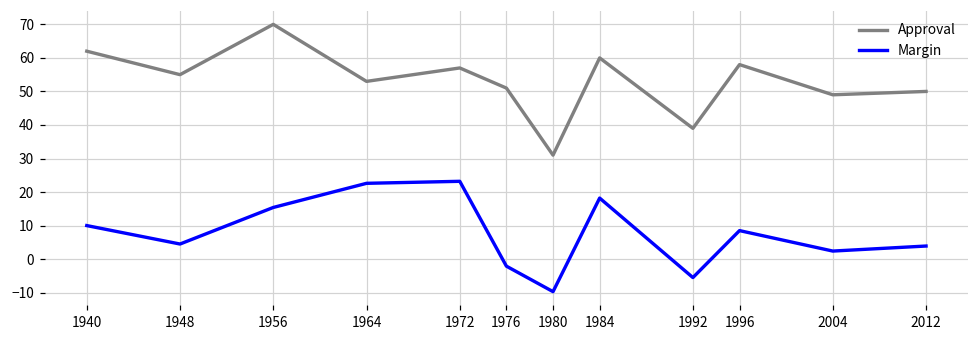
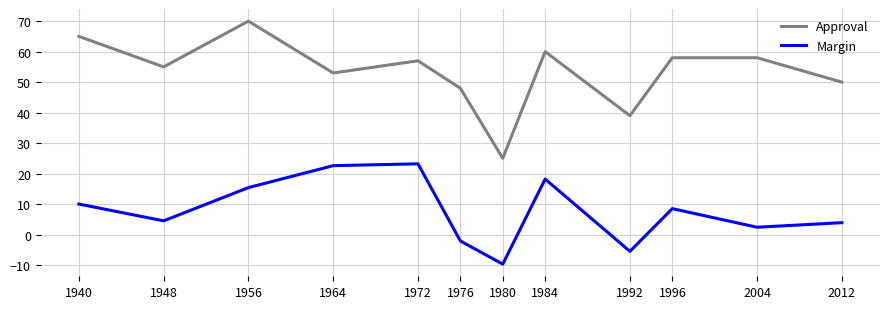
  {
    "Approval": {
-     "1940": 62,
+     "1940": 65,
      "1948": 55,
      "1956": 70,
      "1964": 53,
      "1972": 57,
-     "1976": 51,
-     "1980": 31,
+     "1976": 48,
+     "1980": 25,
      "1984": 60,
      "1992": 39,
      "1996": 58,
-     "2004": 49,
+     "2004": 58,
      "2012": 50
    },
    "Margin": {
      "1940": 10,
      "1948": 5,
      "1956": 15,
      "1964": 23,
      "1972": 23,
      "1976": -2,
      "1980": -10,
      "1984": 18,
      "1992": -6,
      "1996": 9,
      "2004": 2,
      "2012": 4
    }
  }
